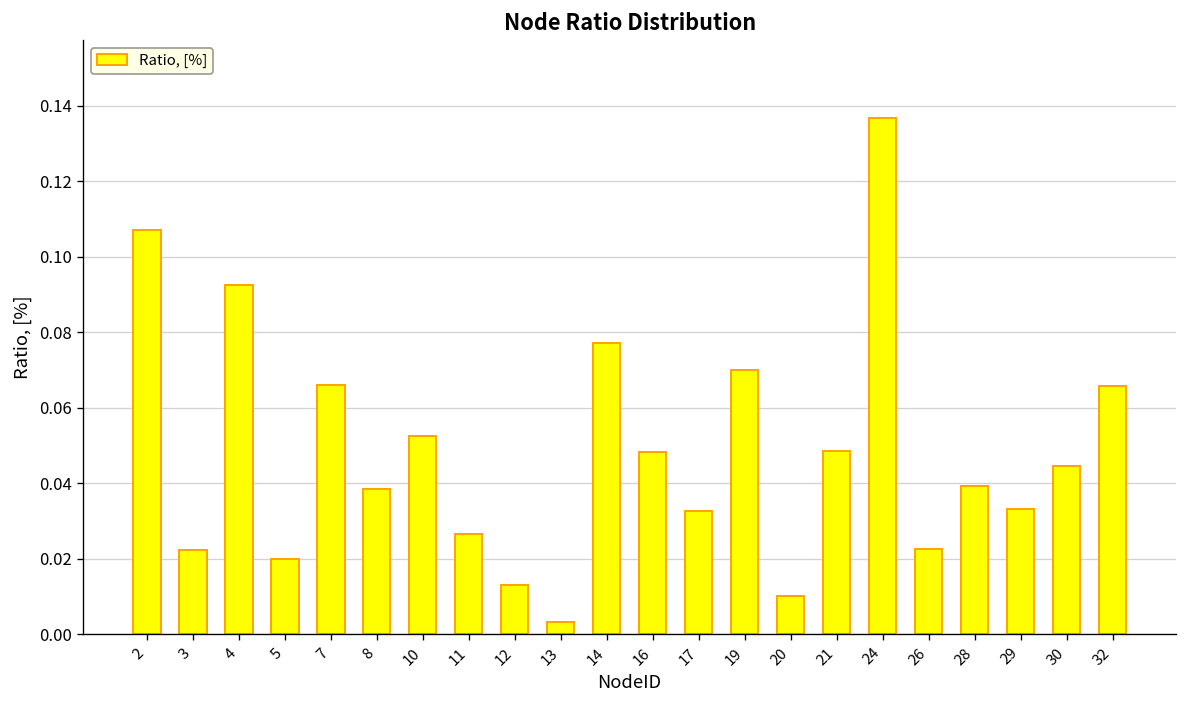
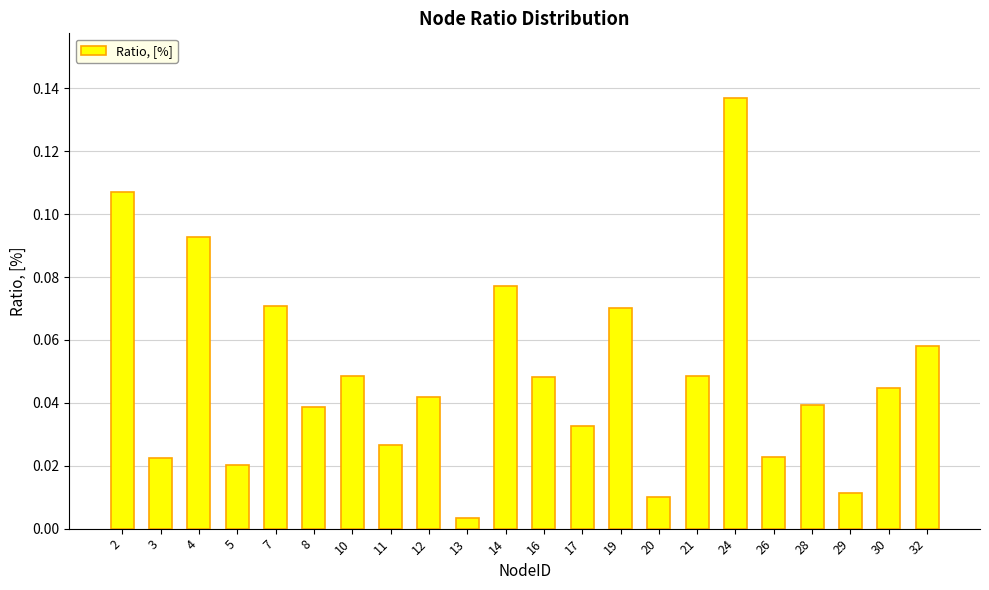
  {
    "2": 0.107,
    "3": 0.022,
    "4": 0.093,
    "5": 0.020,
-   "7": 0.066,
+   "7": 0.071,
    "8": 0.039,
-   "10": 0.053,
+   "10": 0.049,
    "11": 0.027,
-   "12": 0.013,
+   "12": 0.042,
    "13": 0.003,
    "14": 0.077,
    "16": 0.048,
    "17": 0.033,
    "19": 0.070,
    "20": 0.010,
    "21": 0.049,
    "24": 0.137,
    "26": 0.023,
    "28": 0.039,
-   "29": 0.033,
+   "29": 0.011,
    "30": 0.045,
-   "32": 0.066
+   "32": 0.058
  }
